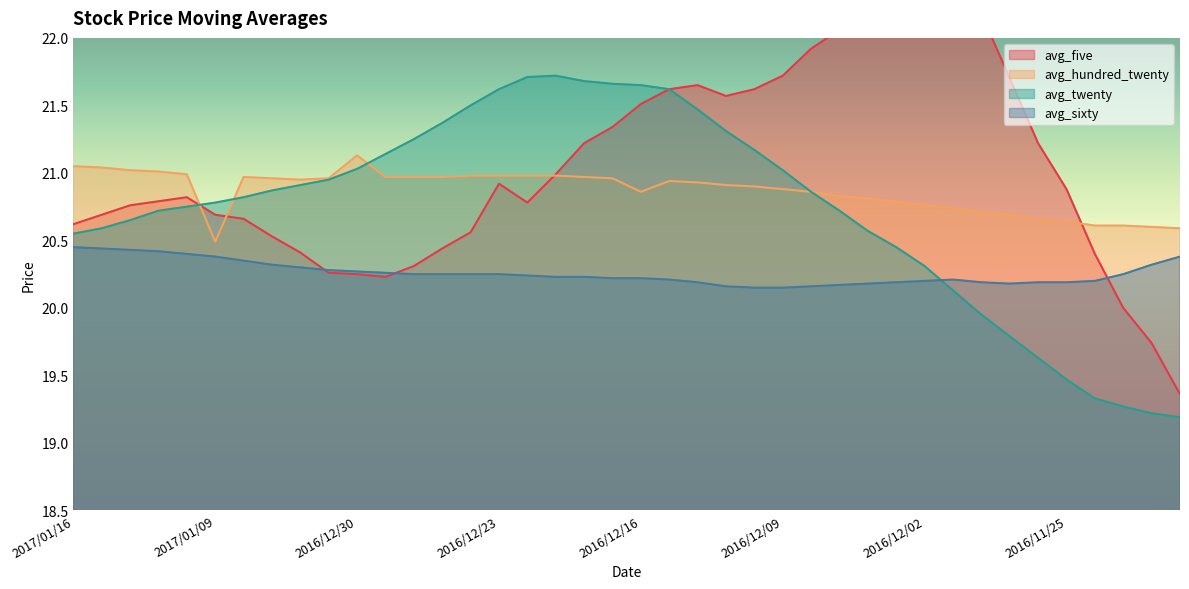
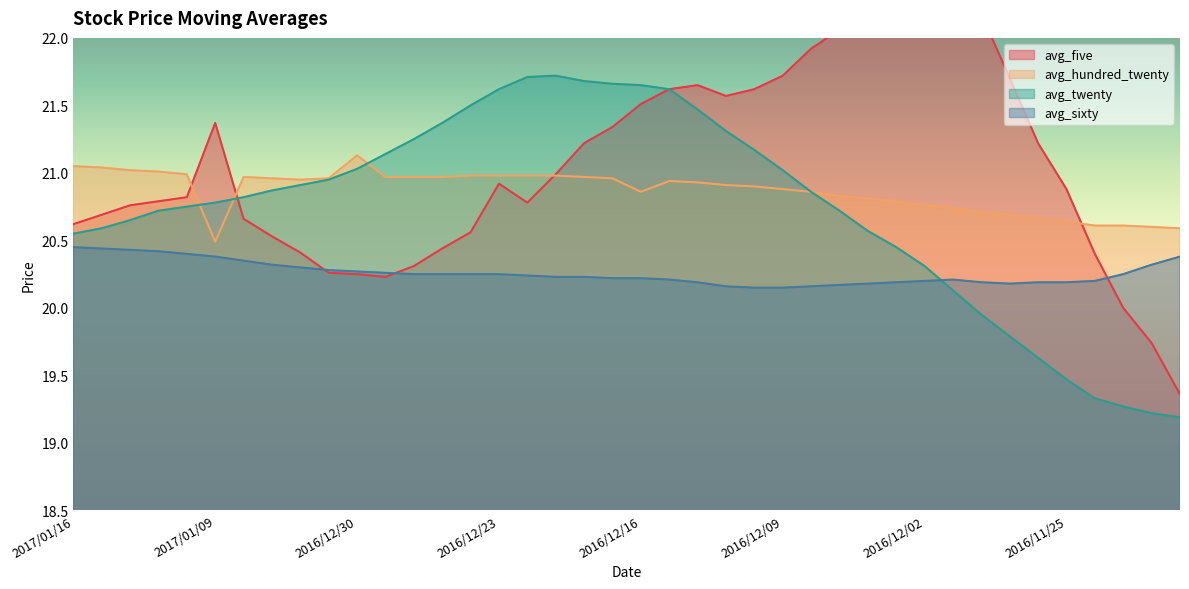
  {
    "avg_five": {
      "2017/01/16": 20.62,
-     "2017/01/09": 20.69,
+     "2017/01/09": 21.37,
      "2016/12/30": 20.25,
      "2016/12/23": 20.92,
      "2016/12/16": 21.51,
      "2016/12/09": 21.72,
      "2016/11/25": 20.88
    },
    "avg_hundred_twenty": {
      "2017/01/16": 21.05,
      "2017/01/09": 20.49,
      "2016/12/30": 21.13,
      "2016/12/23": 20.98,
      "2016/12/16": 20.86,
      "2016/12/09": 20.88,
      "2016/12/02": 20.76,
      "2016/11/25": 20.64
    }
  }
